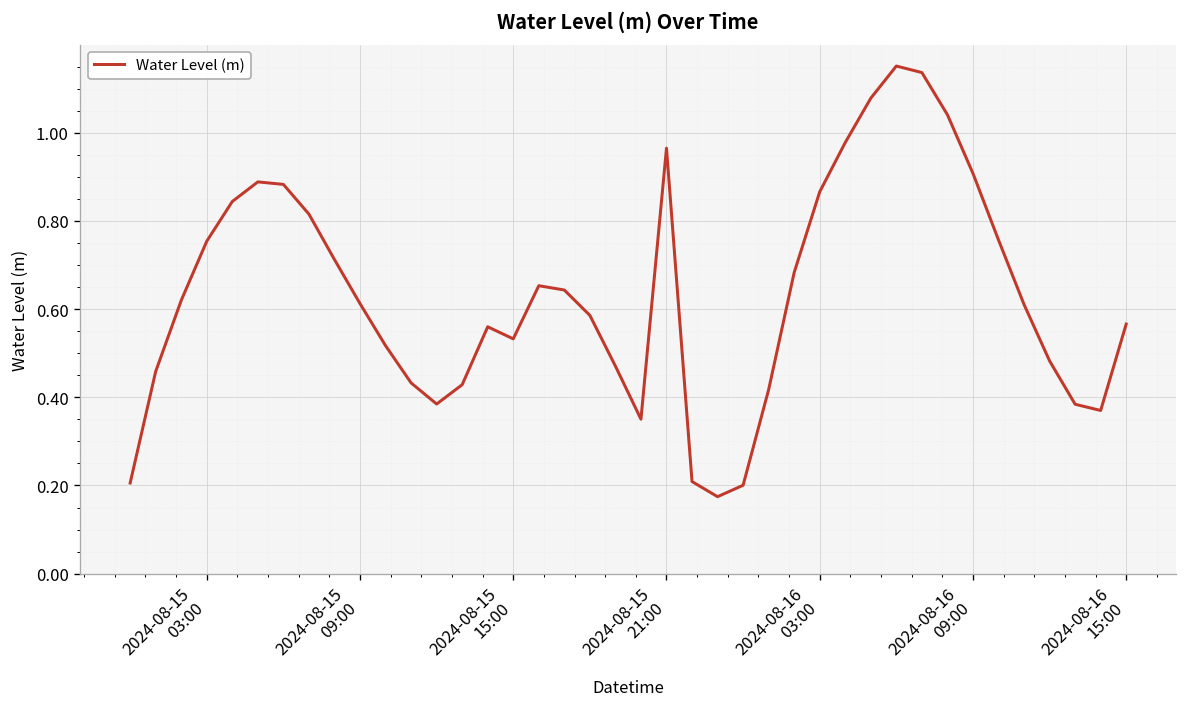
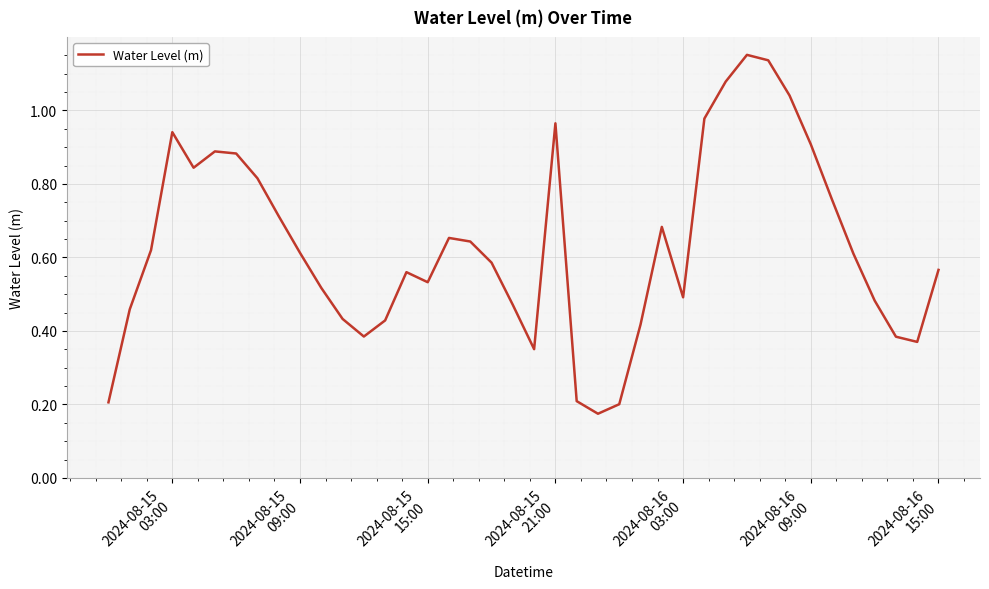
  {
-   "2024-08-15 03:00": 0.75,
+   "2024-08-15 03:00": 0.94,
    "2024-08-15 09:00": 0.61,
    "2024-08-15 15:00": 0.53,
    "2024-08-15 21:00": 0.96,
-   "2024-08-16 03:00": 0.87,
+   "2024-08-16 03:00": 0.49,
    "2024-08-16 09:00": 0.91,
    "2024-08-16 15:00": 0.57
  }
